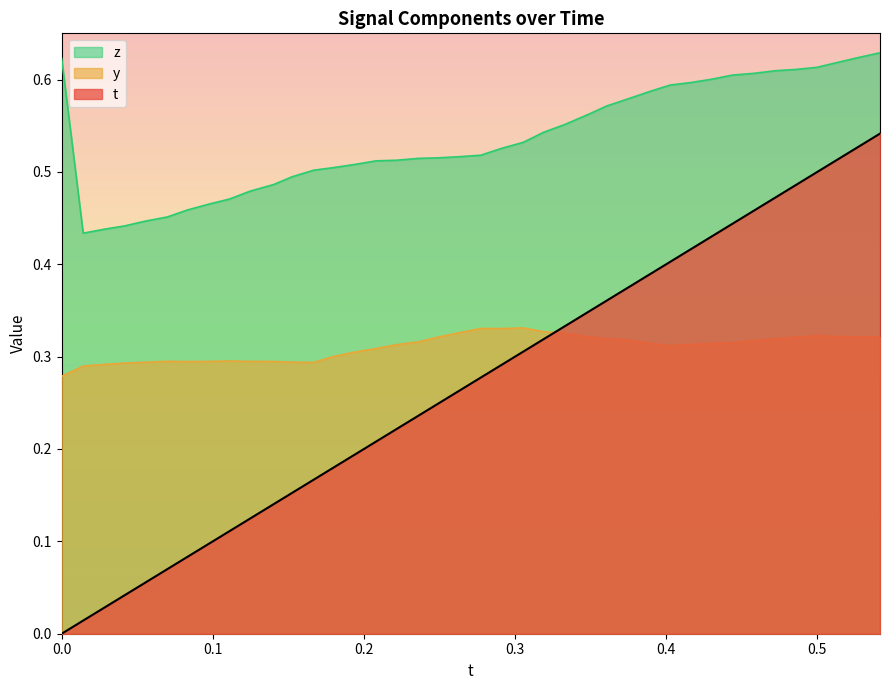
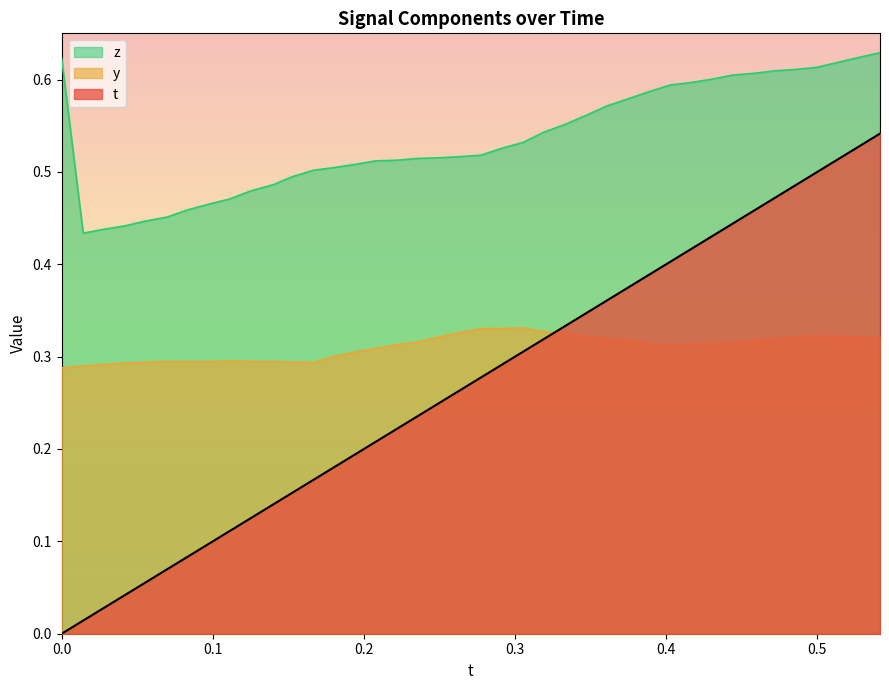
  {
    "z": {
      "0.0": 0.62
    },
    "y": {
-     "0.0": 0.28
+     "0.0": 0.29
    },
    "t": {
      "0.0": 0.00
    }
  }
